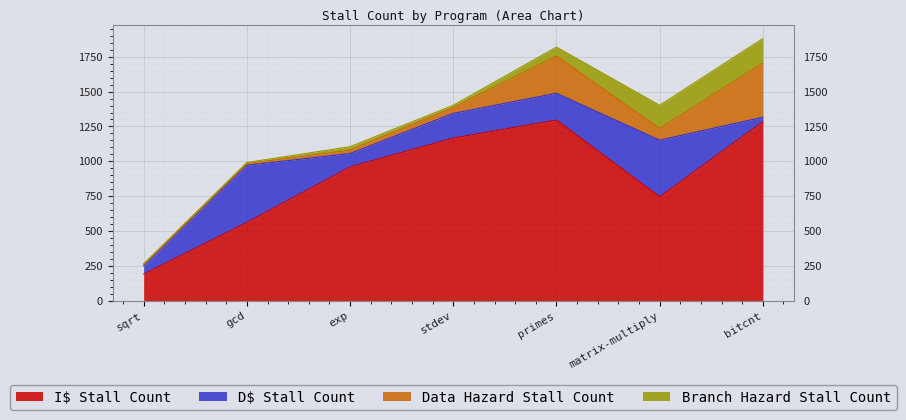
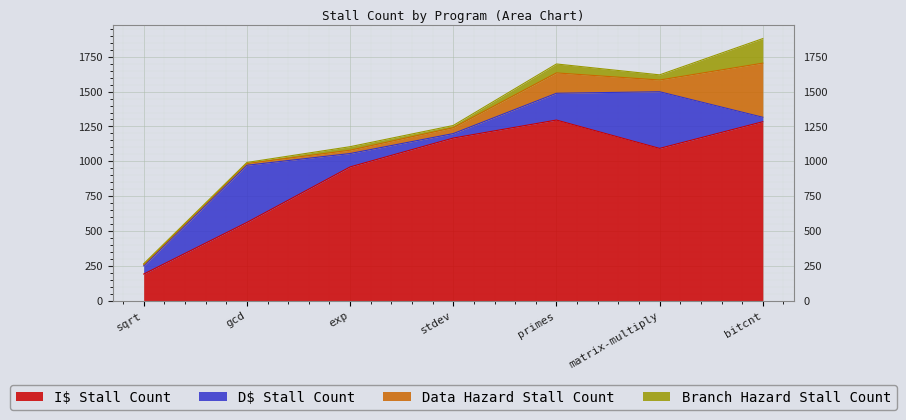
  {
    "I$ Stall Count": {
      "sqrt": 190,
      "gcd": 560,
      "exp": 960,
      "stdev": 1170,
      "primes": 1300,
-     "matrix-multiply": 750,
+     "matrix-multiply": 1090,
      "bitcnt": 1280
    },
    "D$ Stall Count": {
      "exp": 100,
-     "stdev": 180,
+     "stdev": 30,
      "primes": 190,
      "matrix-multiply": 410,
      "bitcnt": 30
    },
    "Data Hazard Stall Count": {
      "exp": 20,
-     "primes": 270,
+     "primes": 150,
      "matrix-multiply": 80,
      "bitcnt": 390
    },
    "Branch Hazard Stall Count": {
      "exp": 30,
      "primes": 60,
-     "matrix-multiply": 170,
+     "matrix-multiply": 40,
      "bitcnt": 180
    }
  }
